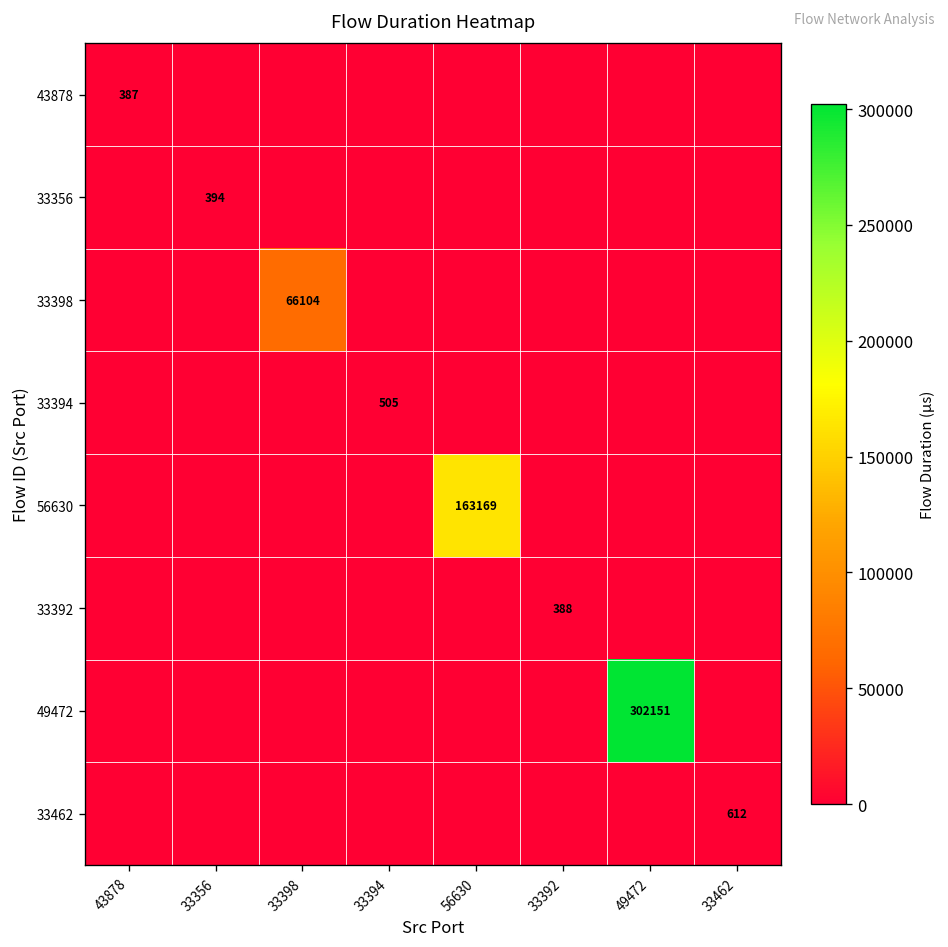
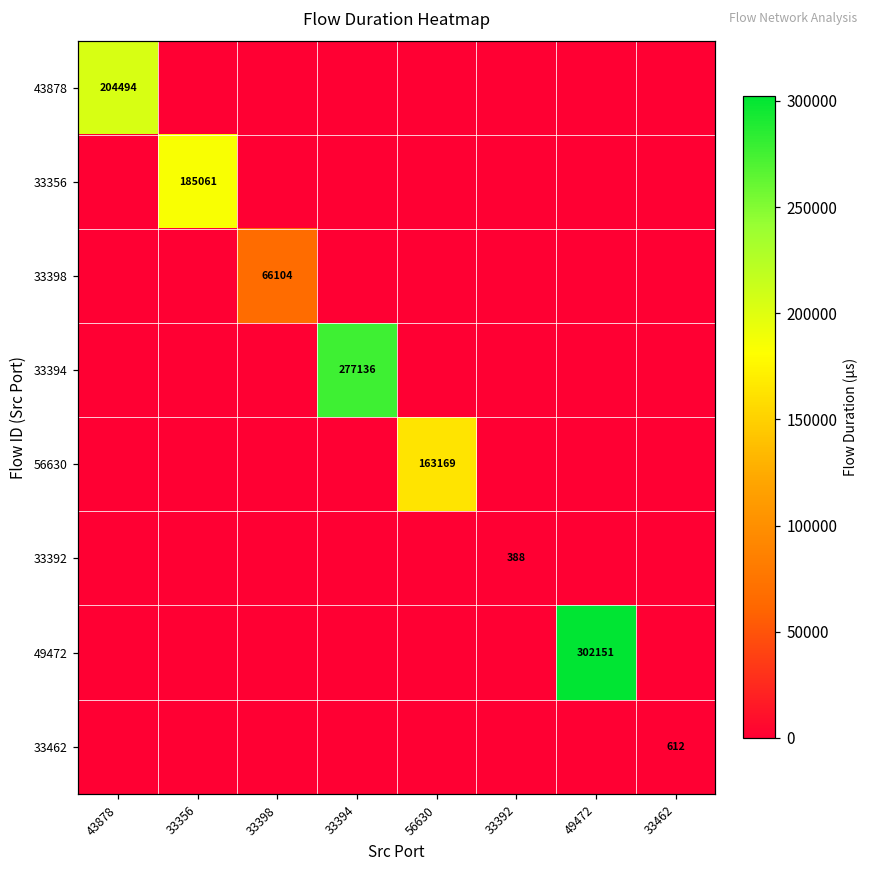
  {
    "43878": {
-     "43878": 387
+     "43878": 204494
    },
    "33356": {
-     "33356": 394
+     "33356": 185061
    },
    "33398": {
      "33398": 66104
    },
    "33394": {
-     "33394": 505
+     "33394": 277136
    },
    "56630": {
      "56630": 163169
    },
    "33392": {
      "33392": 388
    },
    "49472": {
      "49472": 302151
    },
    "33462": {
      "33462": 612
    }
  }
